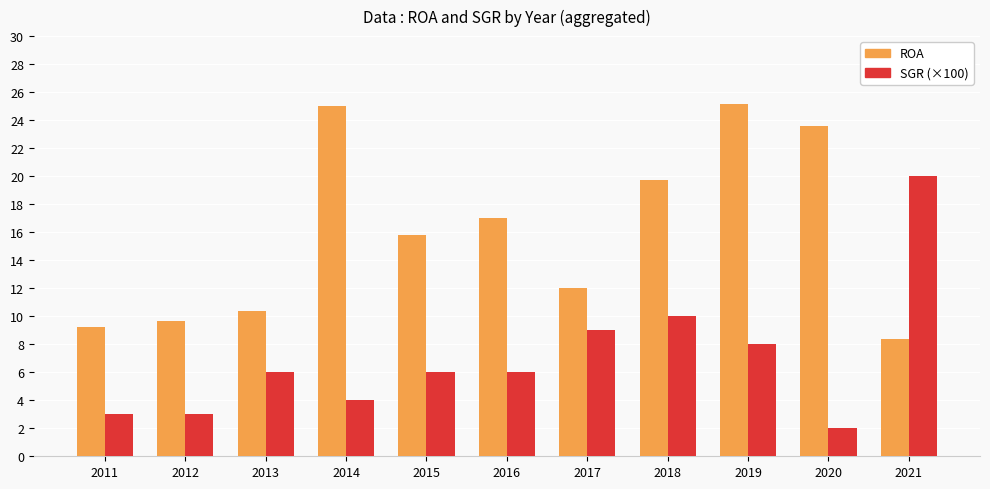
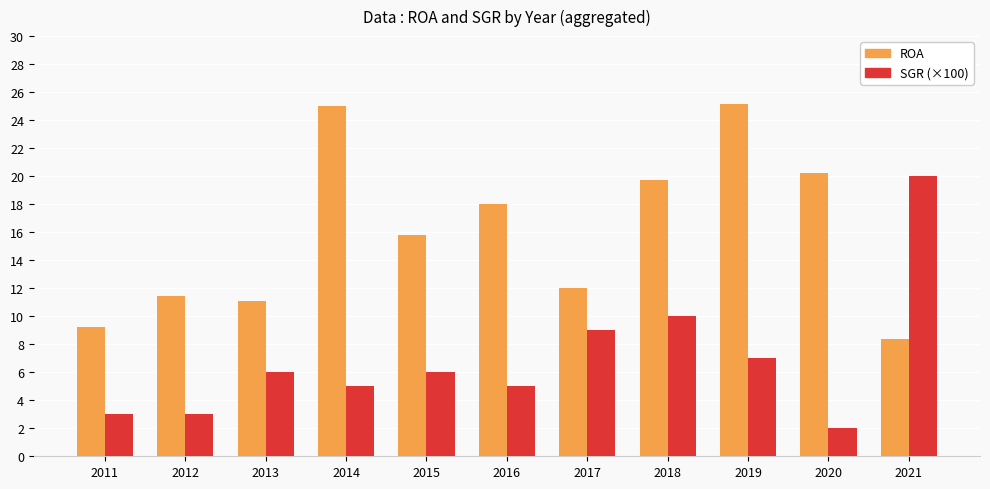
  {
    "ROA": {
      "2011": 9.3,
-     "2012": 9.6,
-     "2013": 10.4,
+     "2012": 11.4,
+     "2013": 11.1,
      "2014": 25.0,
      "2015": 15.8,
-     "2016": 17.0,
+     "2016": 18.0,
      "2017": 12.1,
      "2018": 19.7,
      "2019": 25.1,
-     "2020": 23.6,
+     "2020": 20.2,
      "2021": 8.4
    },
    "SGR (×100)": {
      "2011": 3.0,
      "2012": 3.0,
      "2013": 6.0,
-     "2014": 4.0,
+     "2014": 5.0,
      "2015": 6.0,
-     "2016": 6.0,
+     "2016": 5.0,
      "2017": 9.0,
      "2018": 10.0,
-     "2019": 8.0,
+     "2019": 7.0,
      "2020": 2.0,
      "2021": 20.0
    }
  }
